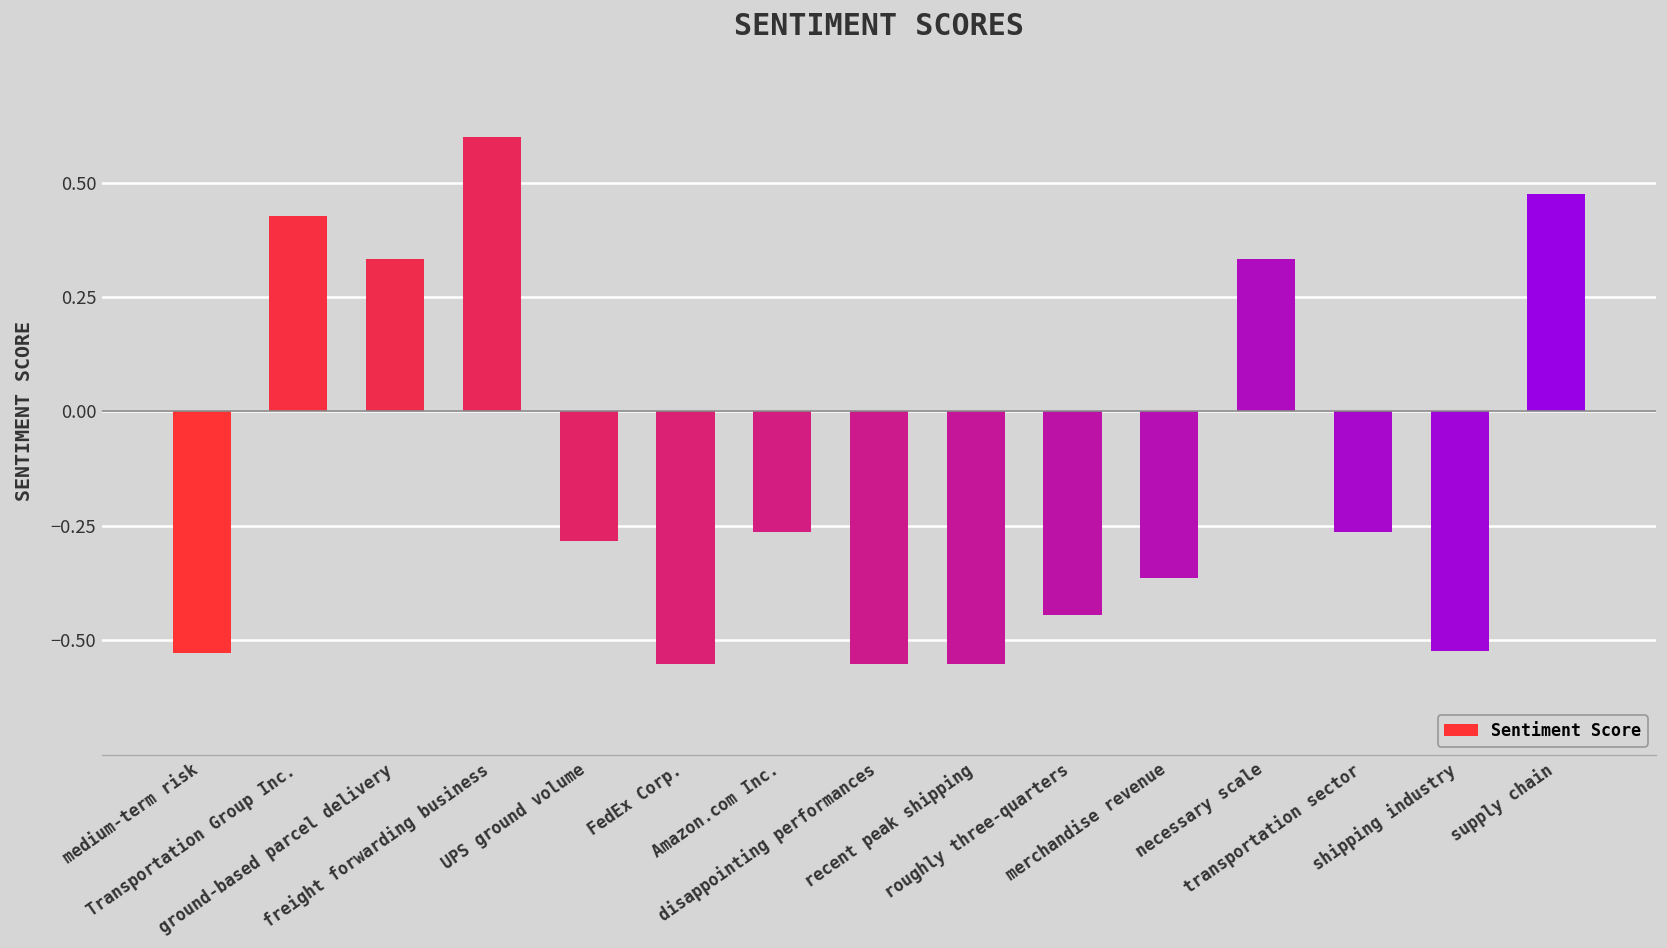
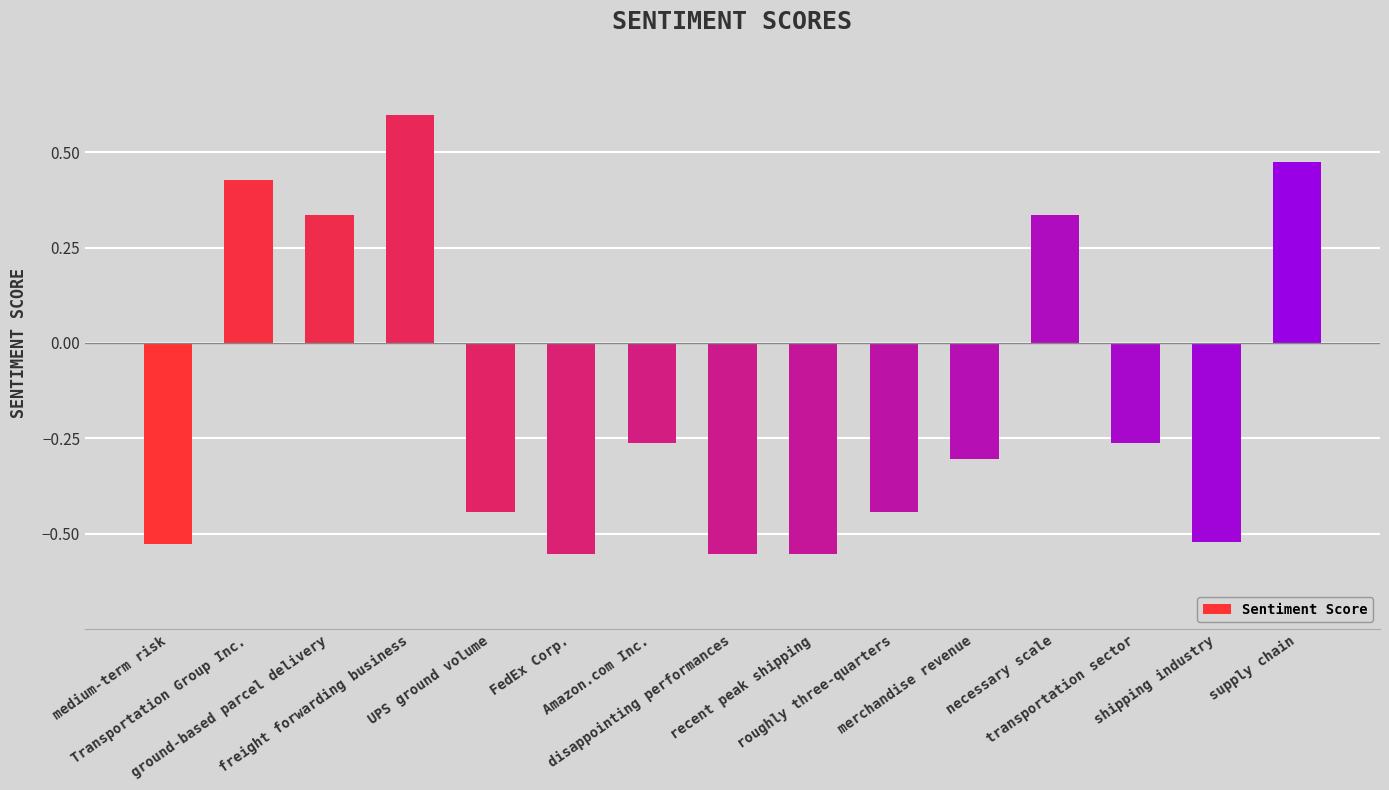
  {
    "medium-term risk": -0.53,
    "Transportation Group Inc.": 0.43,
    "ground-based parcel delivery": 0.33,
    "freight forwarding business": 0.60,
-   "UPS ground volume": -0.28,
+   "UPS ground volume": -0.44,
    "FedEx Corp.": -0.55,
    "Amazon.com Inc.": -0.26,
    "disappointing performances": -0.55,
    "recent peak shipping": -0.55,
    "roughly three-quarters": -0.44,
-   "merchandise revenue": -0.36,
+   "merchandise revenue": -0.31,
    "necessary scale": 0.33,
    "transportation sector": -0.26,
    "shipping industry": -0.52,
    "supply chain": 0.48
  }
